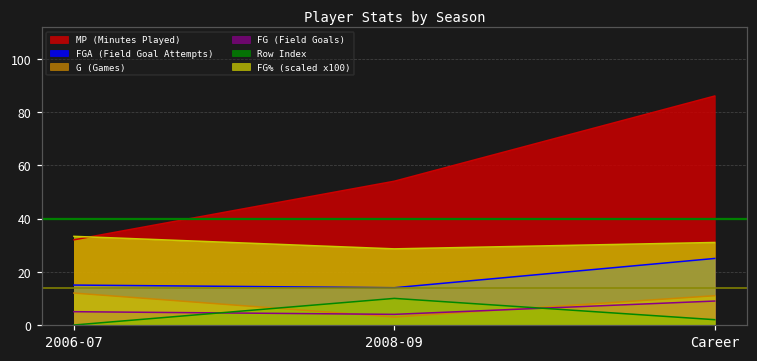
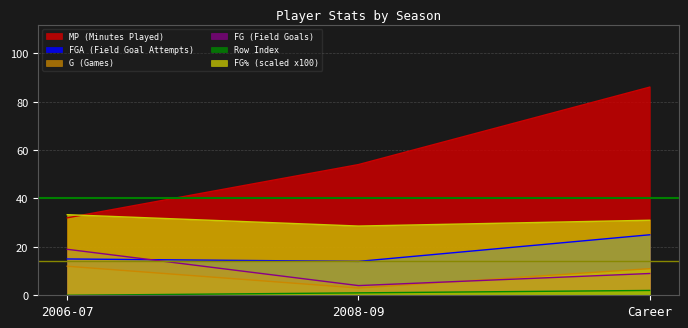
  {
    "MP (Minutes Played)": {
      "2006-07": 32,
      "2008-09": 54,
      "Career": 86
    },
    "FGA (Field Goal Attempts)": {
      "2006-07": 15,
      "2008-09": 14,
      "Career": 25
    },
    "G (Games)": {
      "2006-07": 12,
      "Career": 11
    },
    "FG (Field Goals)": {
-     "2006-07": 5,
+     "2006-07": 19,
      "Career": 9
    },
    "Row Index": {
      "2006-07": 0,
-     "2008-09": 10,
+     "2008-09": 1,
      "Career": 2
    },
    "FG% (scaled x100)": {
      "2006-07": 33,
      "2008-09": 29,
      "Career": 31
    }
  }
